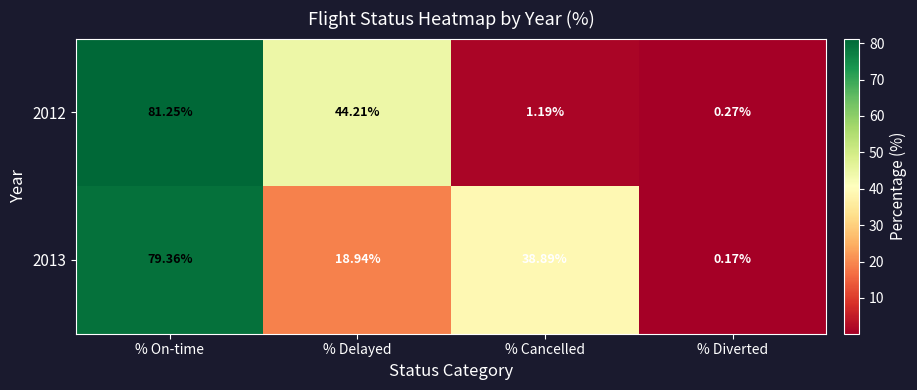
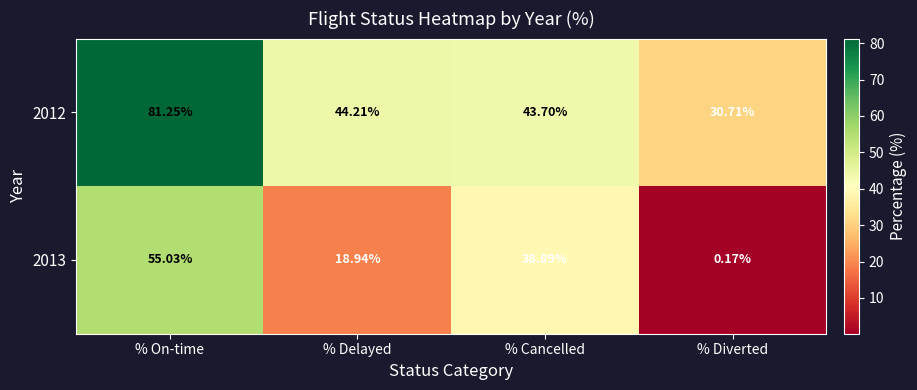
  {
    "2012": {
      "% On-time": "81.25%",
      "% Delayed": "44.21%",
-     "% Cancelled": "1.19%",
-     "% Diverted": "0.27%"
+     "% Cancelled": "43.70%",
+     "% Diverted": "30.71%"
    },
    "2013": {
-     "% On-time": "79.36%",
+     "% On-time": "55.03%",
      "% Delayed": "18.94%",
      "% Cancelled": "38.89%",
      "% Diverted": "0.17%"
    }
  }
